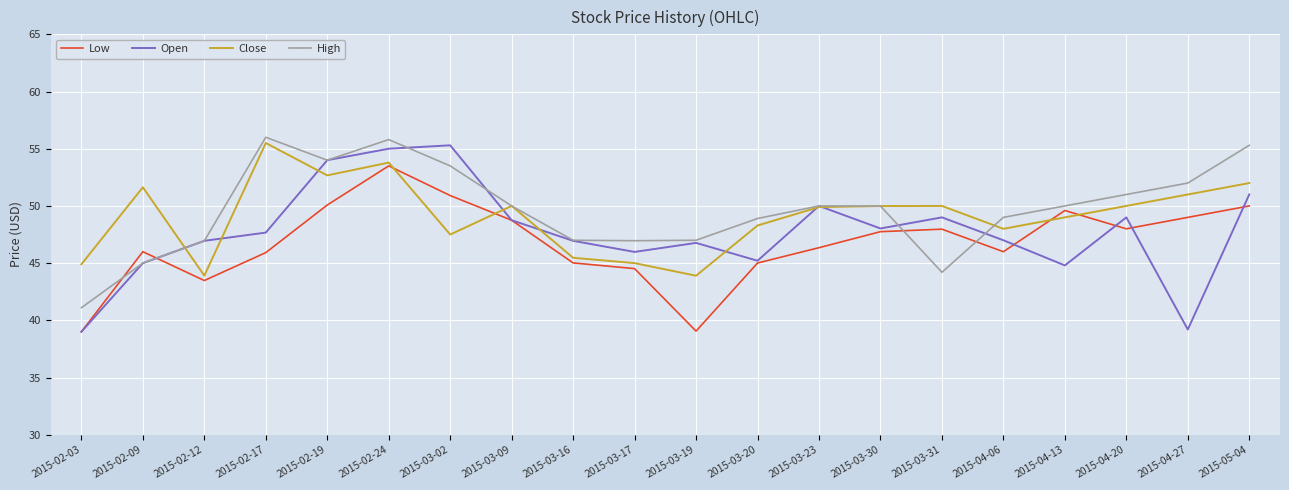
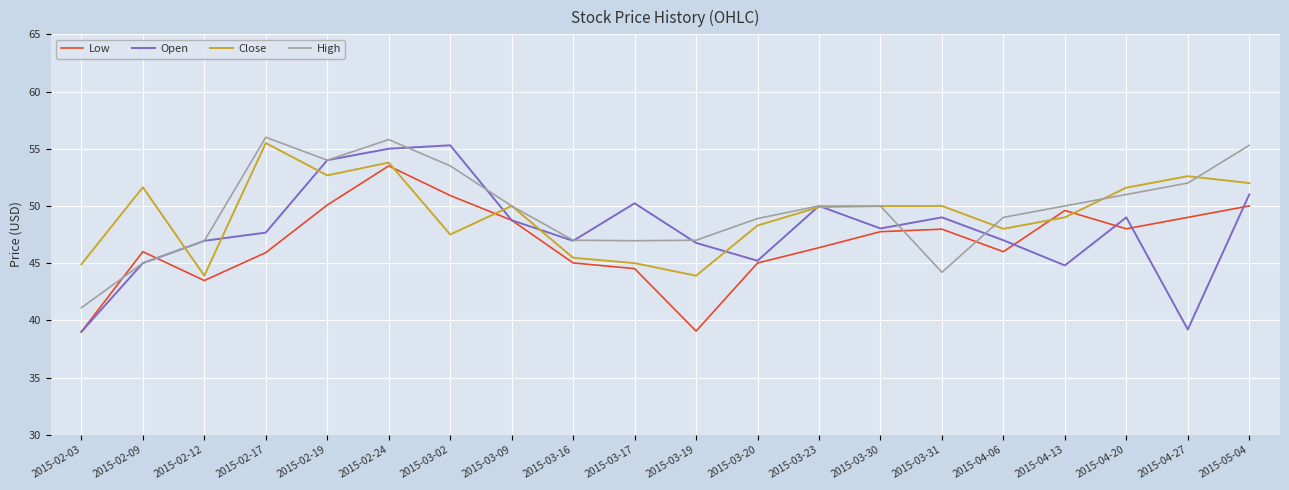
  {
    "Low": {
      "2015-02-09": 46.0,
      "2015-02-12": 43.5,
      "2015-02-17": 45.9,
      "2015-02-19": 50.1,
      "2015-02-24": 53.5,
      "2015-03-02": 50.9,
      "2015-03-16": 45.0,
      "2015-03-17": 44.5,
      "2015-03-19": 39.1,
      "2015-03-23": 46.4,
      "2015-03-30": 47.8,
      "2015-03-31": 48.0,
      "2015-04-06": 46.0,
      "2015-04-13": 49.6,
      "2015-04-20": 48.0,
      "2015-04-27": 49.0,
      "2015-05-04": 50.0
    },
    "Open": {
      "2015-02-17": 47.7,
      "2015-02-24": 55.0,
      "2015-03-02": 55.3,
-     "2015-03-17": 46.0,
+     "2015-03-17": 50.2,
      "2015-03-19": 46.8,
      "2015-03-30": 48.0,
      "2015-03-31": 49.0,
      "2015-04-06": 47.0,
      "2015-04-13": 44.8,
      "2015-04-20": 49.0,
      "2015-04-27": 39.2,
      "2015-05-04": 51.0
    },
    "Close": {
      "2015-02-03": 44.9,
      "2015-02-09": 51.6,
      "2015-02-12": 43.9,
      "2015-02-17": 55.5,
      "2015-02-19": 52.7,
      "2015-02-24": 53.8,
      "2015-03-02": 47.5,
      "2015-03-16": 45.5,
      "2015-03-17": 45.0,
      "2015-03-19": 43.9,
      "2015-03-20": 48.3,
      "2015-03-31": 50.0,
      "2015-04-06": 48.0,
      "2015-04-13": 49.0,
-     "2015-04-20": 50.0,
-     "2015-04-27": 51.0,
+     "2015-04-20": 51.6,
+     "2015-04-27": 52.6,
      "2015-05-04": 52.0
    },
    "High": {
      "2015-02-03": 41.1,
      "2015-02-17": 56.0,
      "2015-02-24": 55.8,
      "2015-03-02": 53.5,
      "2015-03-17": 47.0,
      "2015-03-19": 47.0,
      "2015-03-20": 48.9,
      "2015-03-31": 44.2,
      "2015-04-06": 49.0,
      "2015-04-13": 50.0,
      "2015-04-20": 51.0,
      "2015-04-27": 52.0,
      "2015-05-04": 55.3
    }
  }
